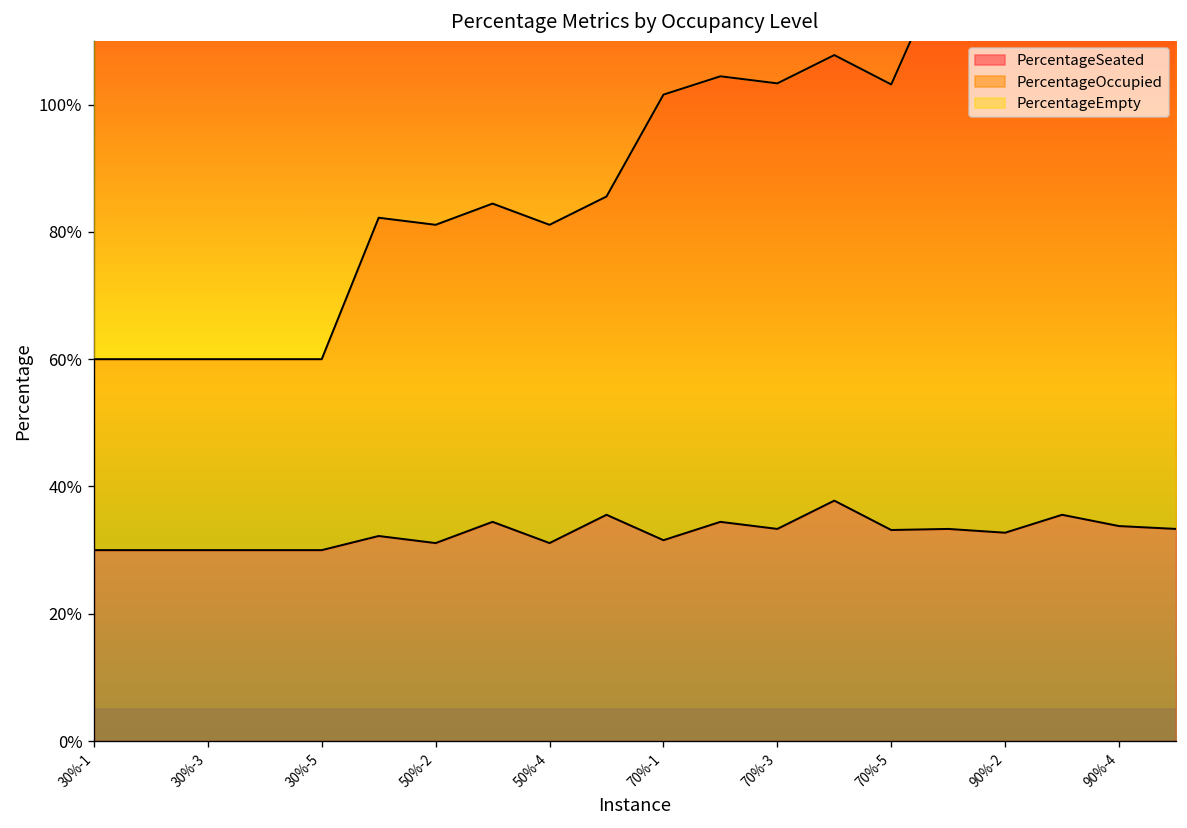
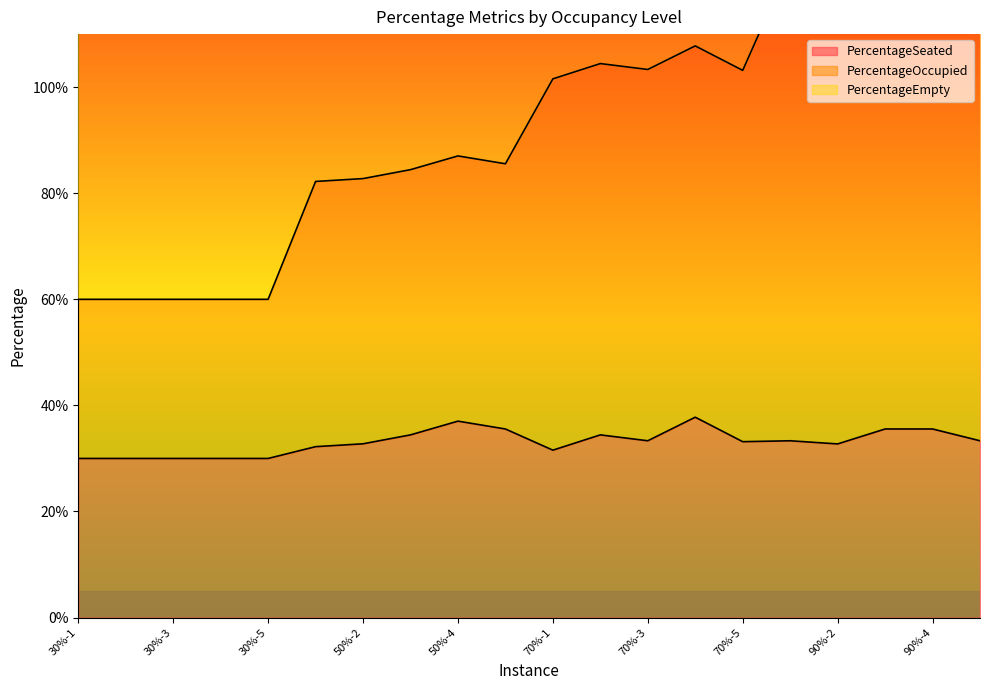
  {
    "PercentageSeated": {
      "30%-1": "30%",
      "30%-3": "30%",
      "30%-5": "30%",
-     "50%-2": "31%",
-     "50%-4": "31%",
+     "50%-2": "33%",
+     "50%-4": "37%",
      "70%-1": "32%",
      "70%-3": "33%",
      "70%-5": "33%",
      "90%-2": "33%",
-     "90%-4": "34%"
+     "90%-4": "36%"
    }
  }
